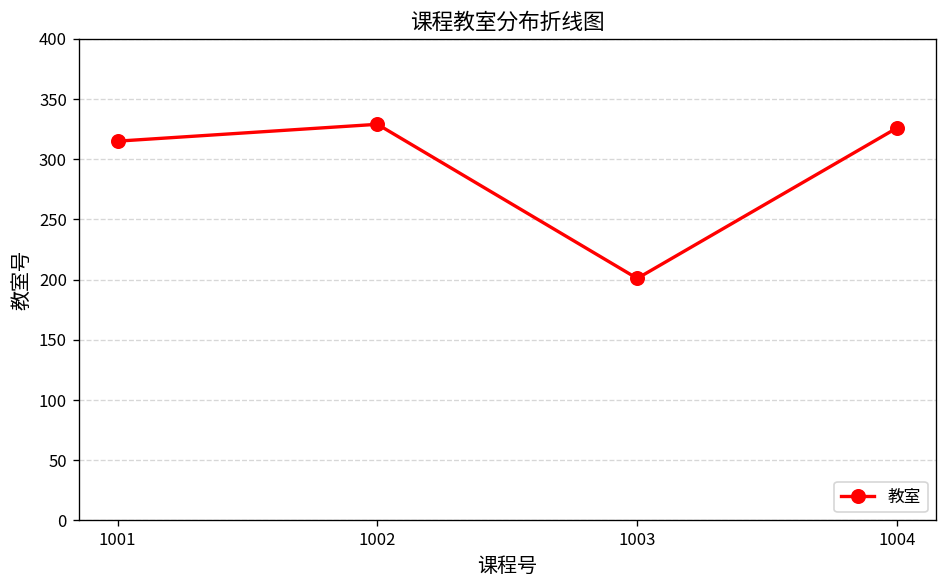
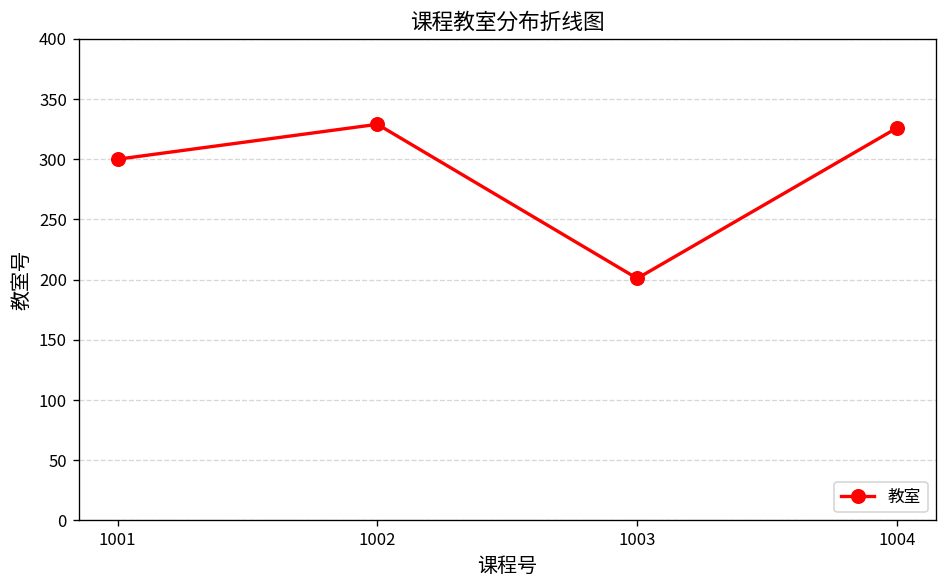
  {
-   "1001": 315,
+   "1001": 300,
    "1002": 329,
    "1003": 201,
    "1004": 326
  }
